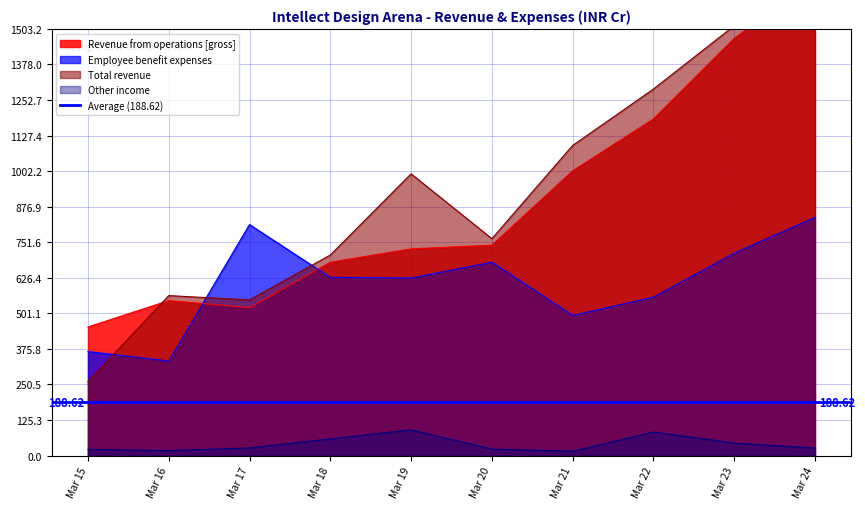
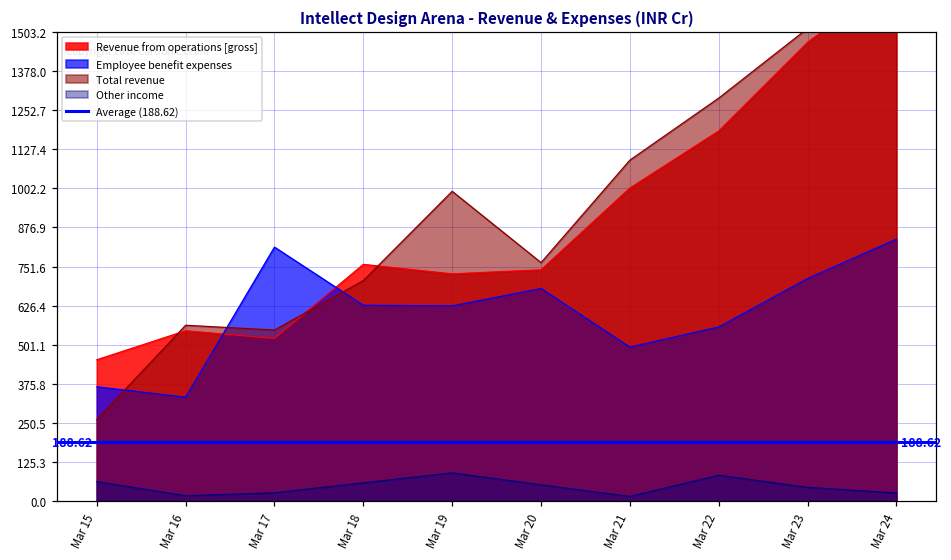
  {
    "Revenue from operations [gross]": {
      "Mar 15": 450,
      "Mar 16": 550,
      "Mar 17": 520,
-     "Mar 18": 680,
+     "Mar 18": 760,
      "Mar 19": 730,
      "Mar 20": 740,
      "Mar 21": 1000,
      "Mar 22": 1190,
      "Mar 23": 1470
    },
    "Employee benefit expenses": {
      "Mar 15": 370,
      "Mar 16": 330,
      "Mar 17": 810,
      "Mar 18": 630,
      "Mar 19": 630,
      "Mar 20": 680,
      "Mar 21": 490,
      "Mar 22": 560,
      "Mar 23": 710,
      "Mar 24": 840
    },
    "Total revenue": {
      "Mar 16": 560,
      "Mar 17": 550,
      "Mar 18": 710,
      "Mar 19": 990,
      "Mar 20": 760,
      "Mar 21": 1090,
      "Mar 22": 1290
    },
    "Other income": {
-     "Mar 15": 20,
+     "Mar 15": 60,
      "Mar 16": 20,
      "Mar 17": 30,
      "Mar 18": 60,
      "Mar 19": 90,
-     "Mar 20": 20,
+     "Mar 20": 50,
      "Mar 21": 20,
      "Mar 22": 80,
      "Mar 23": 40,
      "Mar 24": 30
    }
  }
